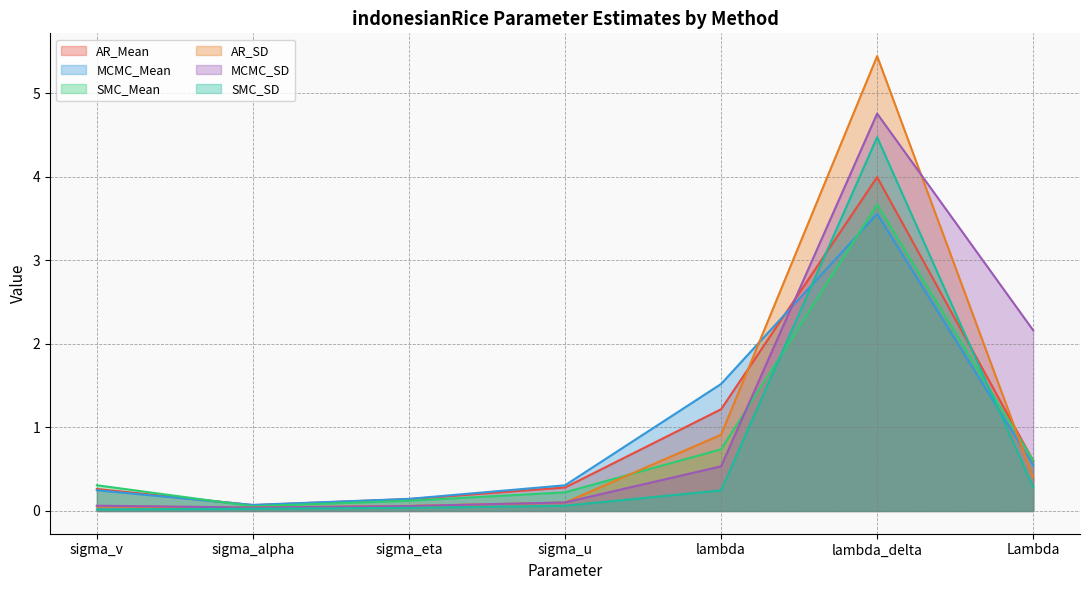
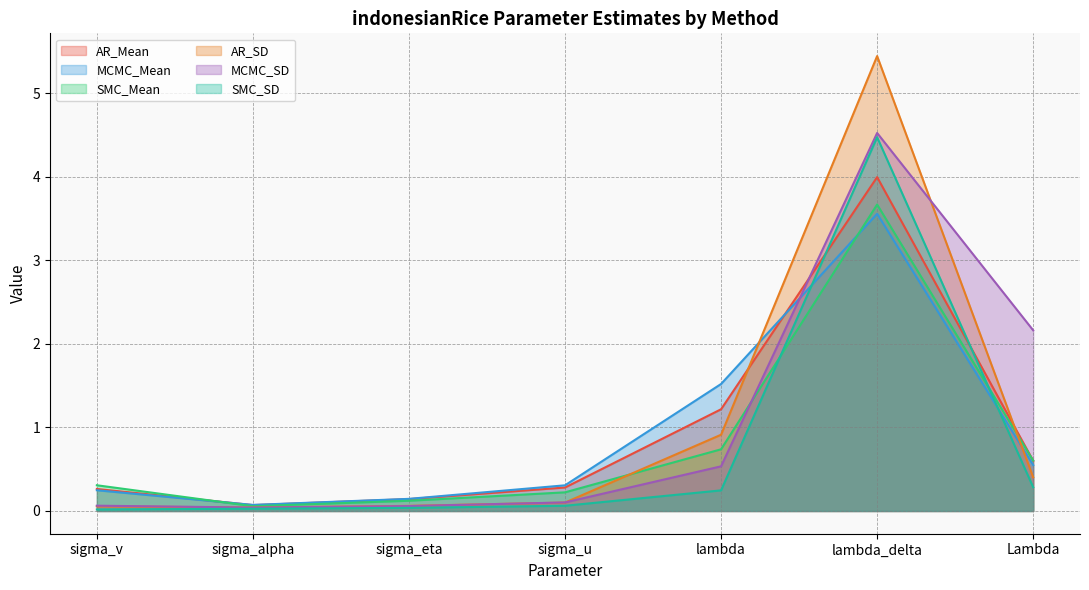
  {
    "MCMC_SD": {
      "lambda": 0.5,
-     "lambda_delta": 4.8,
+     "lambda_delta": 4.5,
      "Lambda": 2.2
    }
  }
